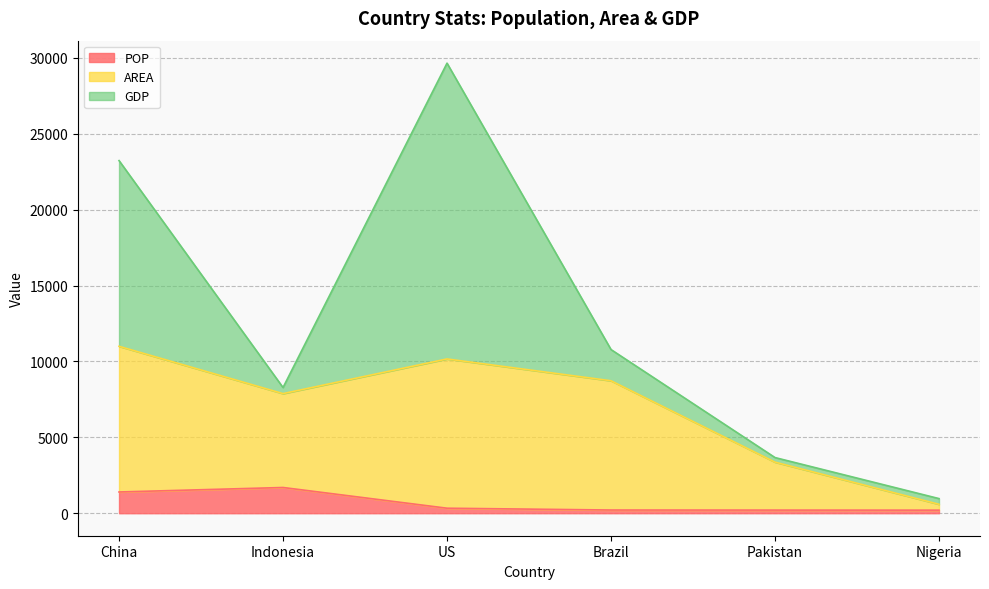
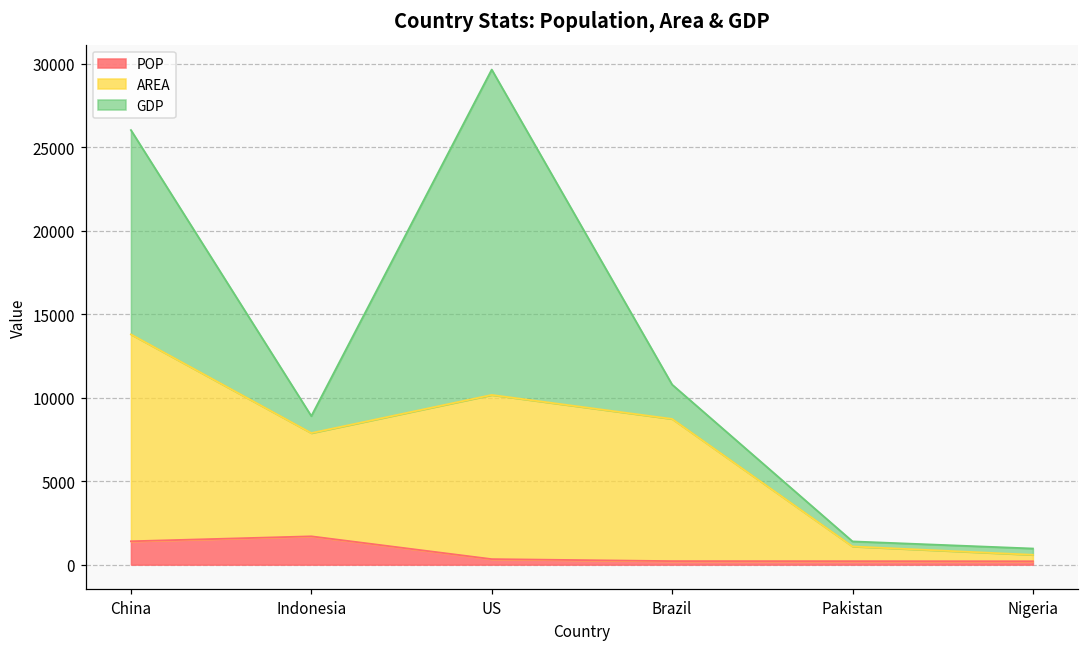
  {
    "POP": {
      "China": 1400,
      "Indonesia": 1700,
      "US": 300,
      "Brazil": 200,
      "Pakistan": 200,
      "Nigeria": 200
    },
    "AREA": {
-     "China": 9600,
+     "China": 12400,
      "Indonesia": 6200,
      "US": 9800,
      "Brazil": 8500,
-     "Pakistan": 3200,
+     "Pakistan": 900,
      "Nigeria": 400
    },
    "GDP": {
      "China": 12200,
-     "Indonesia": 400,
+     "Indonesia": 1000,
      "US": 19500,
      "Brazil": 2100,
      "Pakistan": 300,
      "Nigeria": 400
    }
  }
